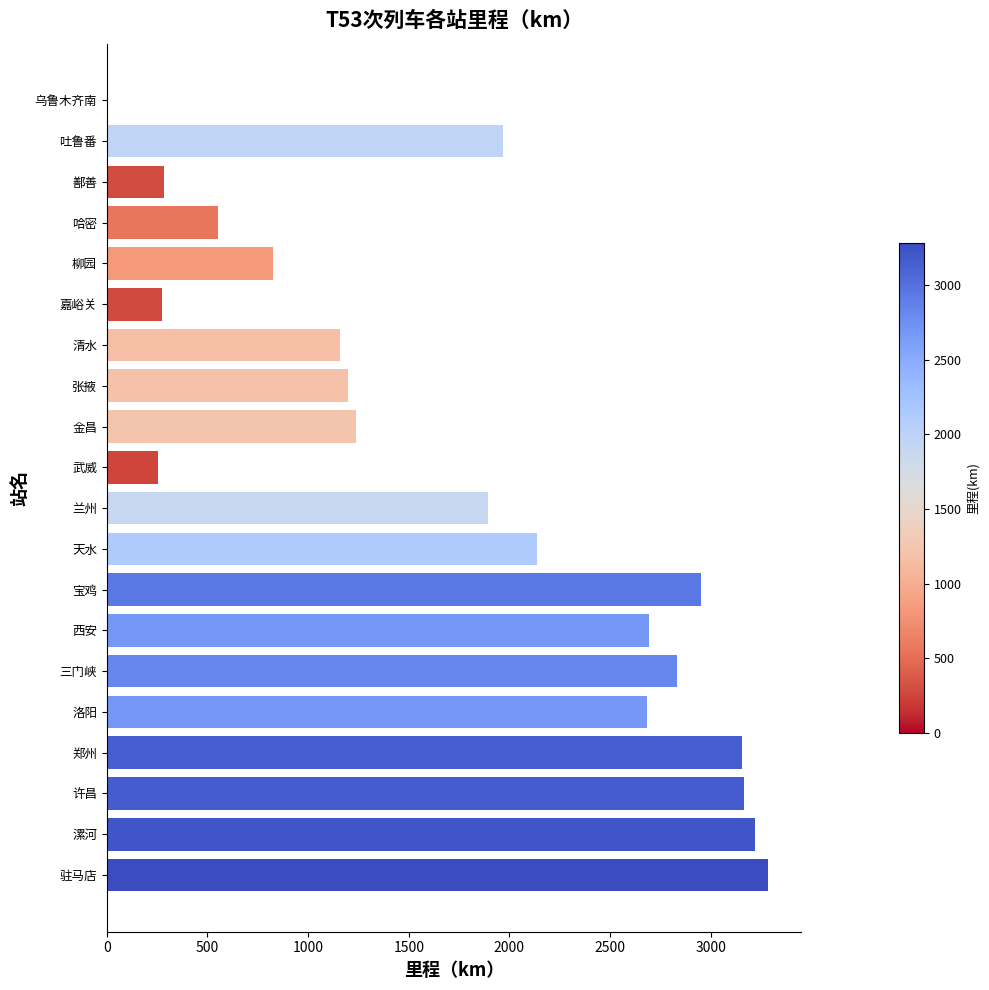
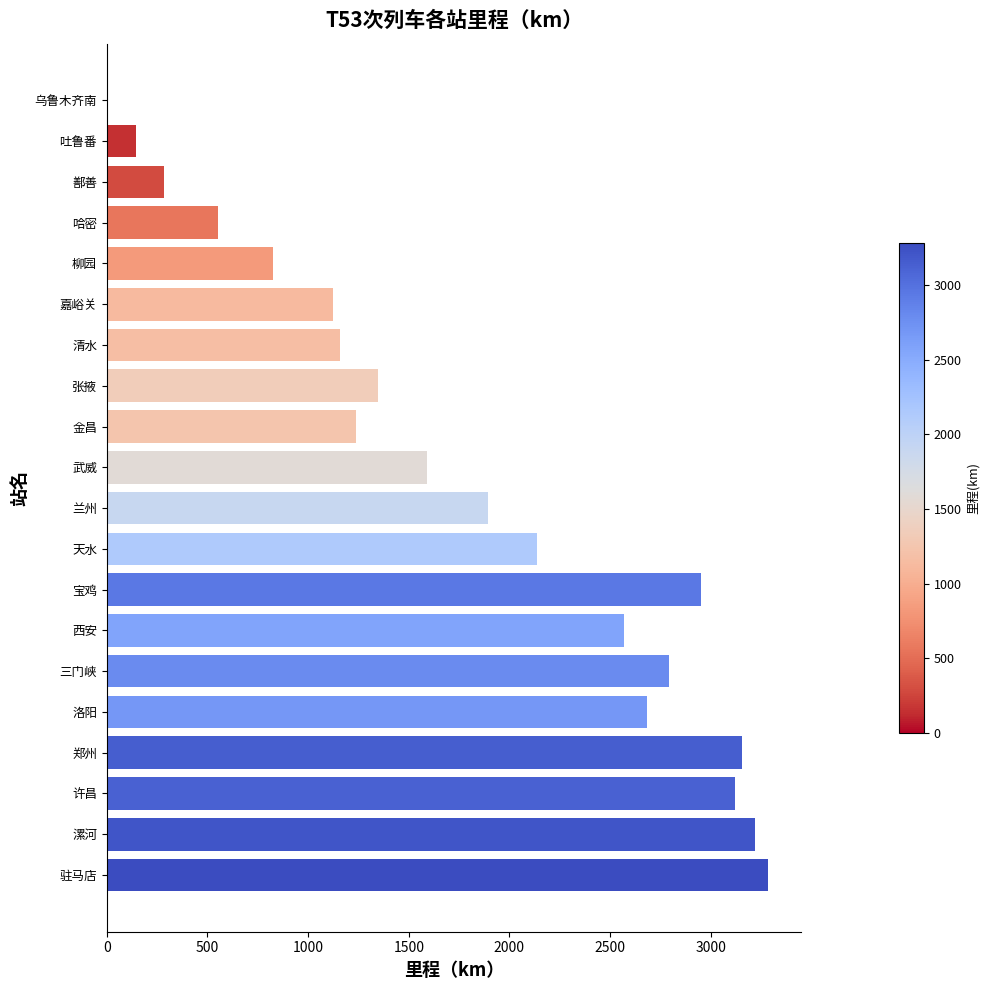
  {
    "乌鲁木齐南": 0,
-   "吐鲁番": 1970,
+   "吐鲁番": 140,
    "鄯善": 280,
    "哈密": 550,
    "柳园": 830,
-   "嘉峪关": 270,
+   "嘉峪关": 1120,
    "清水": 1160,
-   "张掖": 1200,
+   "张掖": 1350,
    "金昌": 1240,
-   "武威": 250,
+   "武威": 1590,
    "兰州": 1890,
    "天水": 2140,
    "宝鸡": 2950,
-   "西安": 2690,
-   "三门峡": 2830,
+   "西安": 2570,
+   "三门峡": 2790,
    "洛阳": 2690,
    "郑州": 3160,
-   "许昌": 3170,
+   "许昌": 3120,
    "漯河": 3220,
    "驻马店": 3290
  }
